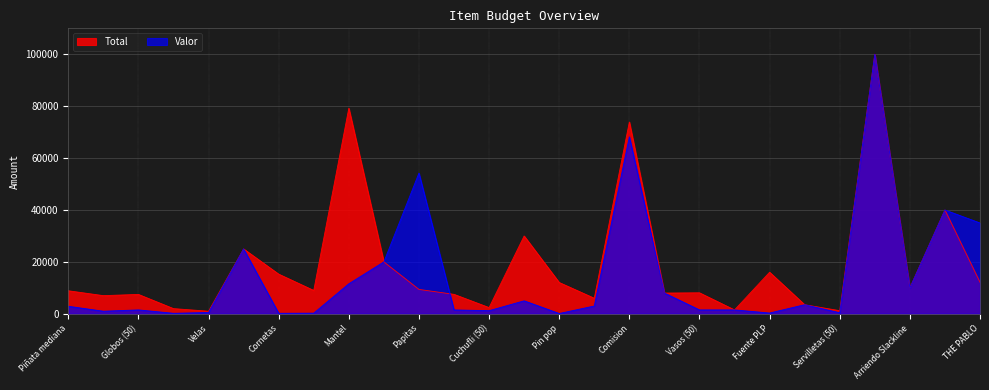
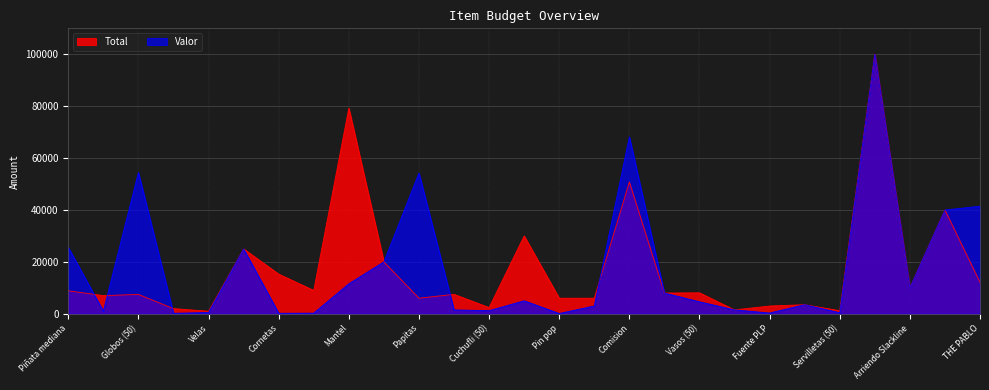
  {
    "Total": {
      "Piñata mediana": 9000,
      "Globos (50)": 7000,
      "Cornetas": 15000,
      "Mantel": 79000,
-     "Papitas": 9000,
+     "Papitas": 6000,
      "Cuchufli (50)": 2000,
-     "Pin pop": 12000,
-     "Comision": 74000,
+     "Pin pop": 6000,
+     "Comision": 51000,
      "Vasos (50)": 8000,
-     "Fuente PLP": 16000,
+     "Fuente PLP": 3000,
      "THE PABLO": 12000
    },
    "Valor": {
-     "Piñata mediana": 3000,
-     "Globos (50)": 2000,
+     "Piñata mediana": 26000,
+     "Globos (50)": 54000,
      "Cornetas": 0,
      "Mantel": 12000,
      "Papitas": 54000,
      "Cuchufli (50)": 1000,
      "Pin pop": 0,
      "Comision": 68000,
-     "Vasos (50)": 2000,
+     "Vasos (50)": 5000,
      "Fuente PLP": 0,
-     "THE PABLO": 35000
+     "THE PABLO": 41000
    }
  }
